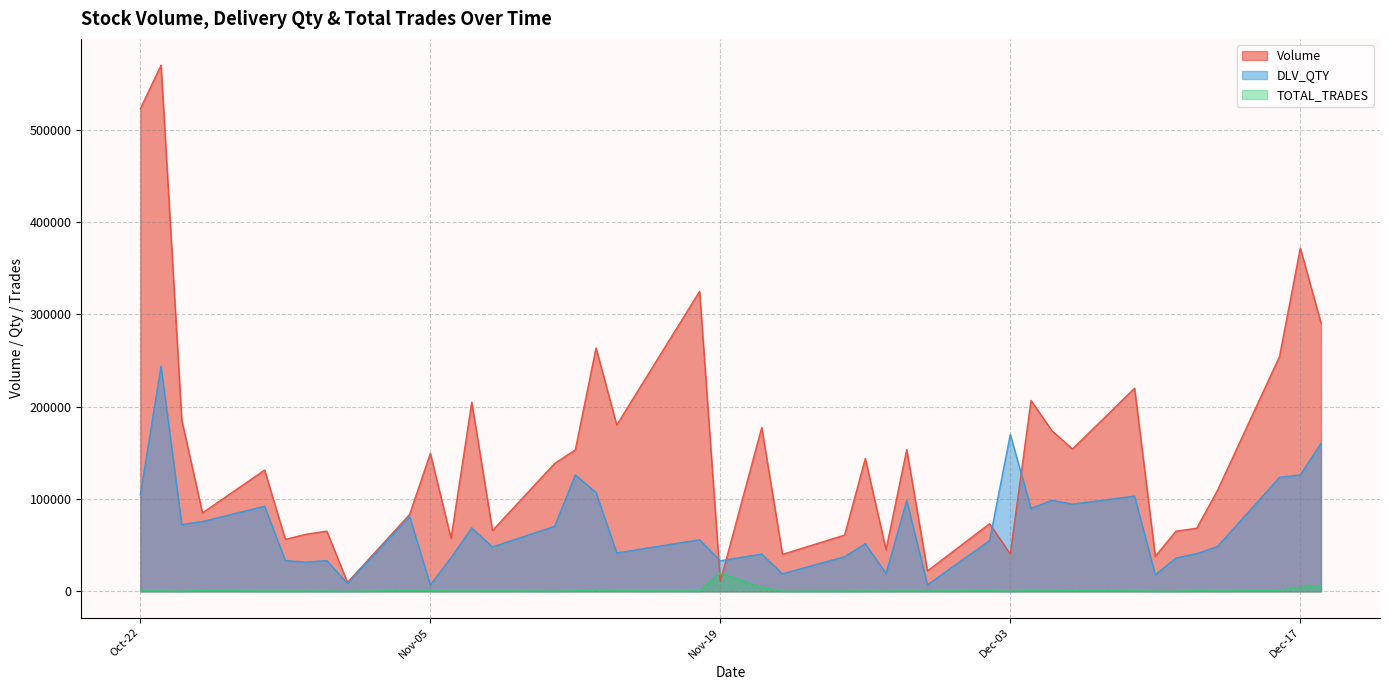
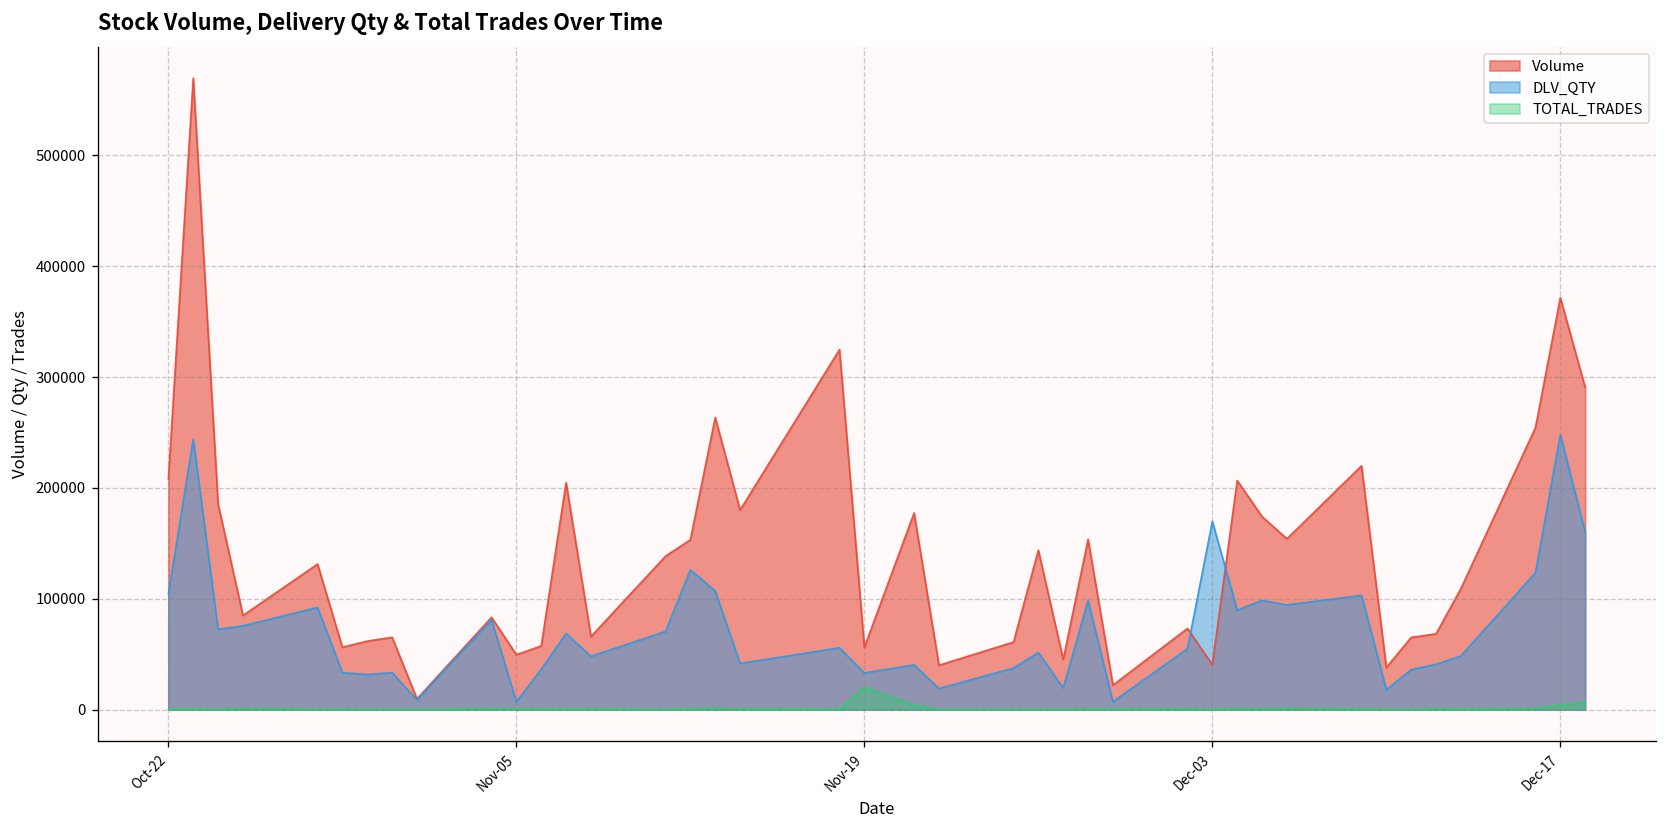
  {
    "Volume": {
-     "Oct-22": 520000,
-     "Nov-05": 150000,
-     "Nov-19": 10000,
+     "Oct-22": 210000,
+     "Nov-05": 50000,
+     "Nov-19": 60000,
      "Dec-03": 40000,
      "Dec-17": 370000
    },
    "DLV_QTY": {
      "Oct-22": 100000,
      "Nov-05": 10000,
      "Nov-19": 30000,
      "Dec-03": 170000,
-     "Dec-17": 130000
+     "Dec-17": 250000
    },
    "TOTAL_TRADES": {
      "Oct-22": 0,
      "Nov-05": 0,
      "Nov-19": 20000,
      "Dec-03": 0,
      "Dec-17": 0
    }
  }
